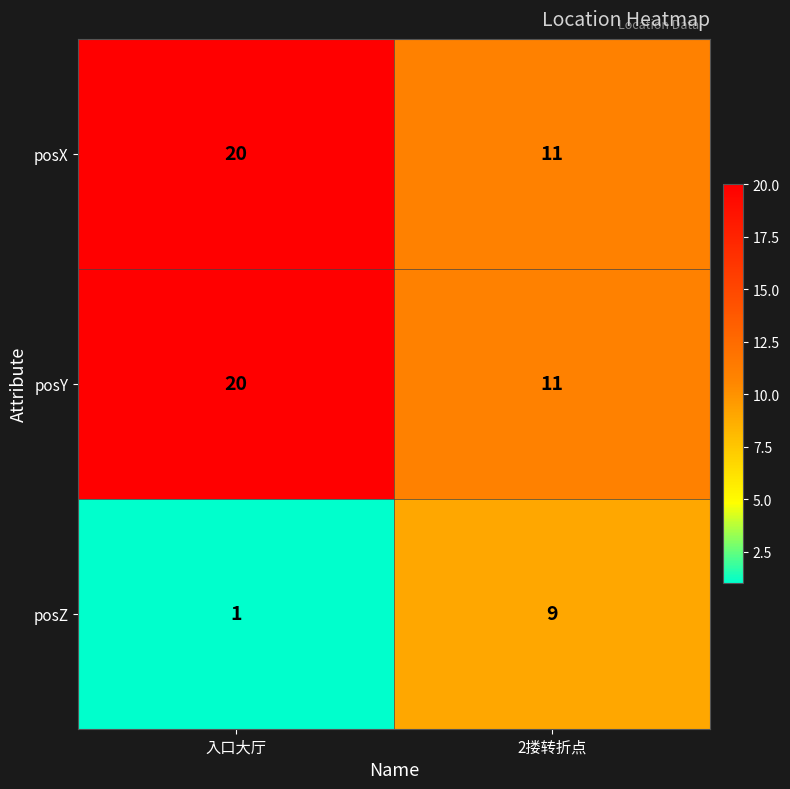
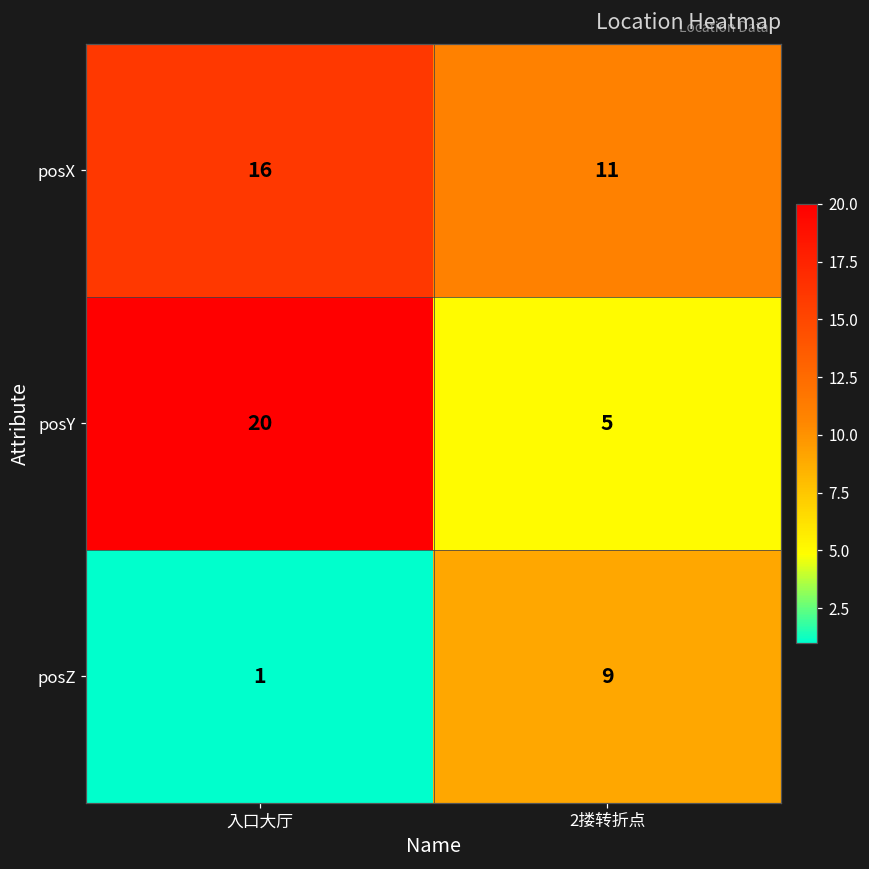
  {
    "posX": {
-     "入口大厅": 20,
+     "入口大厅": 16,
      "2搂转折点": 11
    },
    "posY": {
      "入口大厅": 20,
-     "2搂转折点": 11
+     "2搂转折点": 5
    },
    "posZ": {
      "入口大厅": 1,
      "2搂转折点": 9
    }
  }
